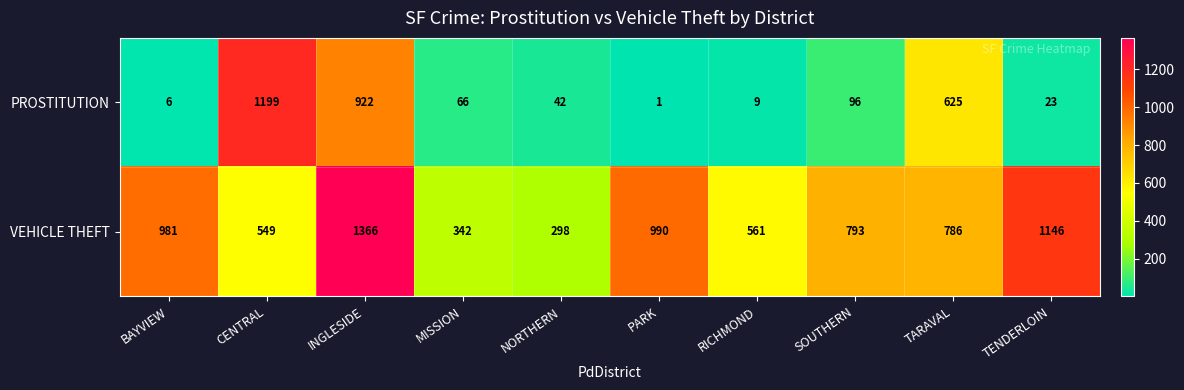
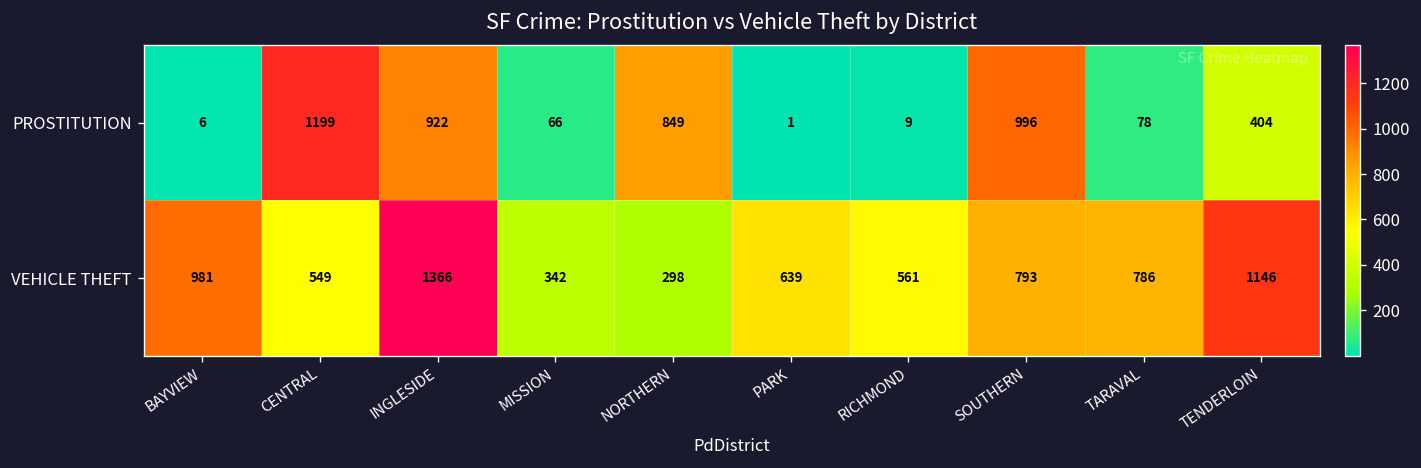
  {
    "PROSTITUTION": {
      "BAYVIEW": 6,
      "CENTRAL": 1199,
      "INGLESIDE": 922,
      "MISSION": 66,
-     "NORTHERN": 42,
+     "NORTHERN": 849,
      "PARK": 1,
      "RICHMOND": 9,
-     "SOUTHERN": 96,
-     "TARAVAL": 625,
-     "TENDERLOIN": 23
+     "SOUTHERN": 996,
+     "TARAVAL": 78,
+     "TENDERLOIN": 404
    },
    "VEHICLE THEFT": {
      "BAYVIEW": 981,
      "CENTRAL": 549,
      "INGLESIDE": 1366,
      "MISSION": 342,
      "NORTHERN": 298,
-     "PARK": 990,
+     "PARK": 639,
      "RICHMOND": 561,
      "SOUTHERN": 793,
      "TARAVAL": 786,
      "TENDERLOIN": 1146
    }
  }
